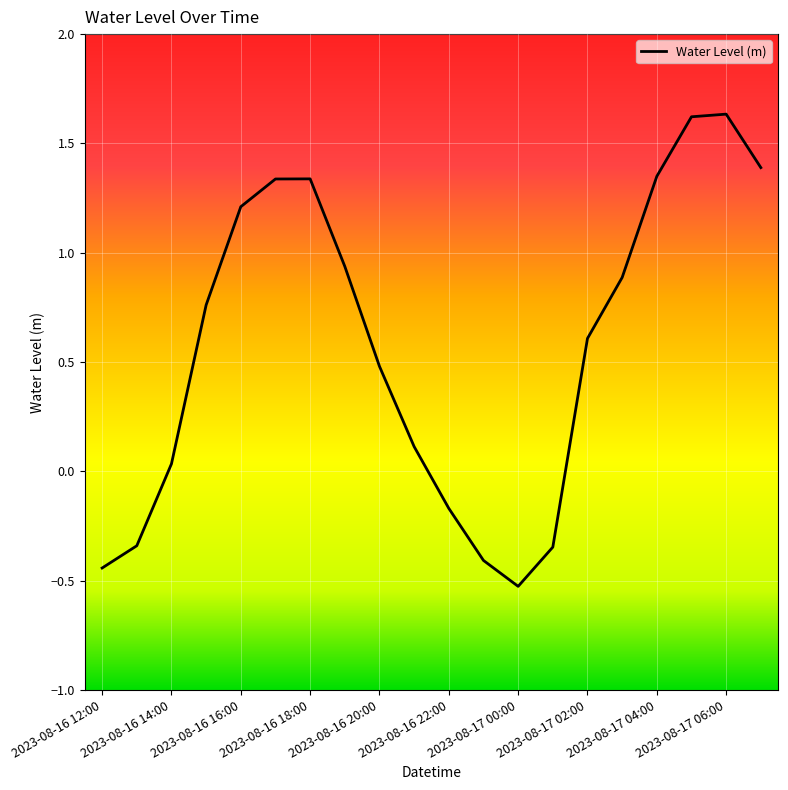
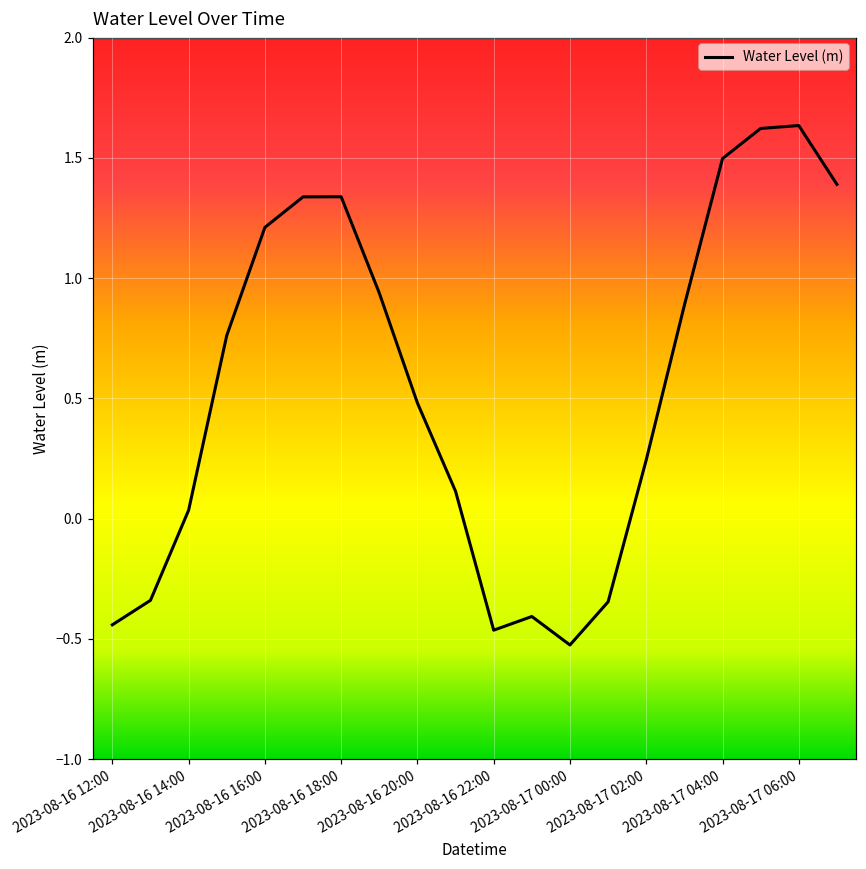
  {
    "2023-08-16 12:00": -0.44,
    "2023-08-16 14:00": 0.03,
    "2023-08-16 16:00": 1.21,
    "2023-08-16 18:00": 1.34,
    "2023-08-16 20:00": 0.48,
-   "2023-08-16 22:00": -0.17,
+   "2023-08-16 22:00": -0.46,
    "2023-08-17 00:00": -0.53,
-   "2023-08-17 02:00": 0.61,
-   "2023-08-17 04:00": 1.35,
+   "2023-08-17 02:00": 0.24,
+   "2023-08-17 04:00": 1.50,
    "2023-08-17 06:00": 1.63
  }
